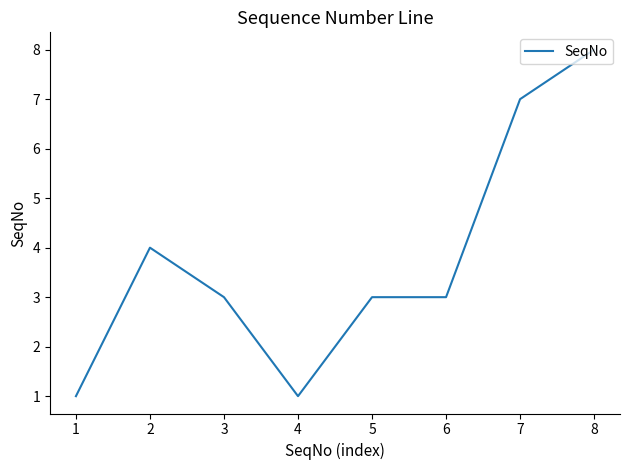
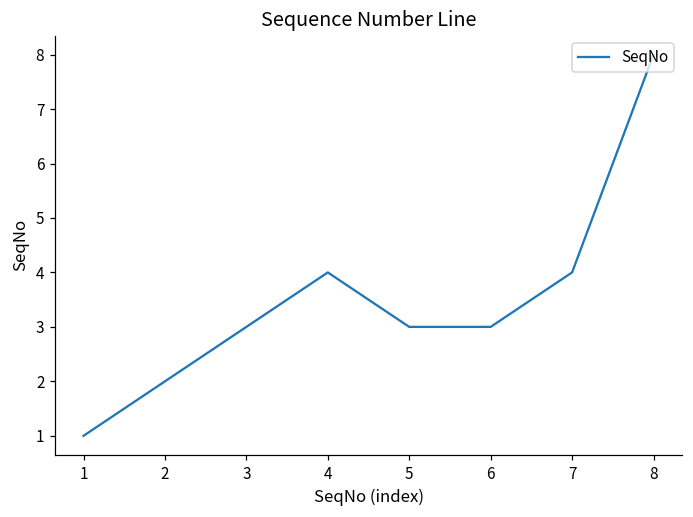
  {
    "1": 1,
-   "2": 4,
+   "2": 2,
    "3": 3,
-   "4": 1,
+   "4": 4,
    "5": 3,
    "6": 3,
-   "7": 7
+   "7": 4
  }
